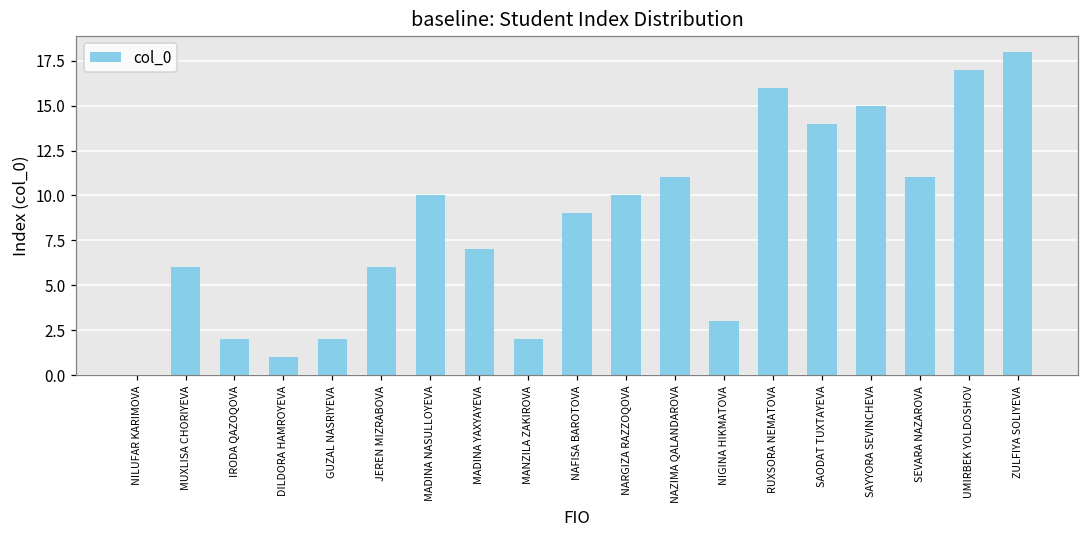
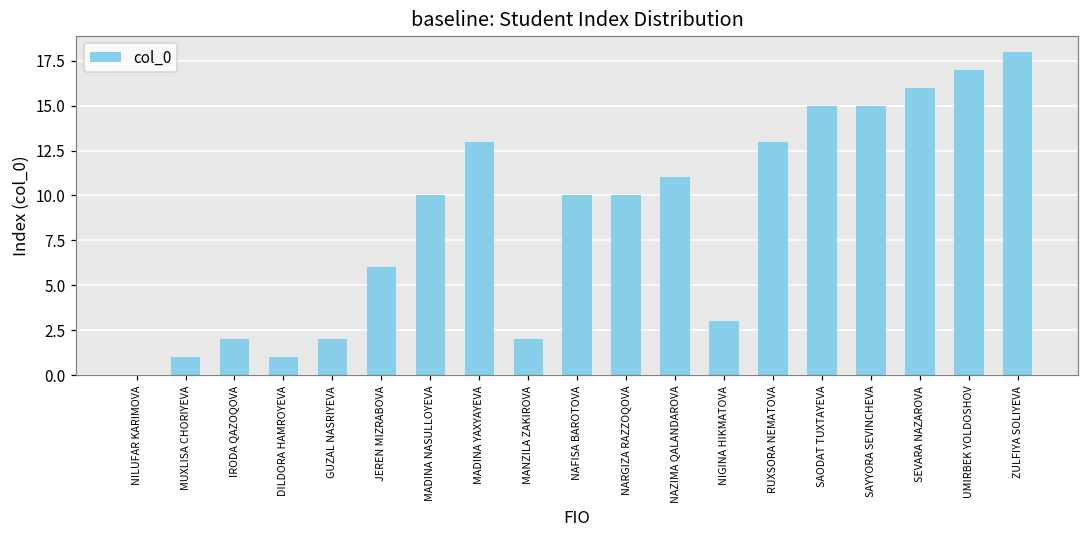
  {
    "NILUFAR KARIMOVA": 0,
-   "MUXLISA CHORIYEVA": 6,
+   "MUXLISA CHORIYEVA": 1,
    "IRODA QAZOQOVA": 2,
    "DILDORA HAMROYEVA": 1,
    "GUZAL NASRIYEVA": 2,
    "JEREN MIZRABOVA": 6,
    "MADINA NASULLOYEVA": 10,
-   "MADINA YAXYAYEVA": 7,
+   "MADINA YAXYAYEVA": 13,
    "MANZILA ZAKIROVA": 2,
-   "NAFISA BAROTOVA": 9,
+   "NAFISA BAROTOVA": 10,
    "NARGIZA RAZZOQOVA": 10,
    "NAZIMA QALANDAROVA": 11,
    "NIGINA HIKMATOVA": 3,
-   "RUXSORA NEMATOVA": 16,
-   "SAODAT TUXTAYEVA": 14,
+   "RUXSORA NEMATOVA": 13,
+   "SAODAT TUXTAYEVA": 15,
    "SAYYORA SEVINCHEVA": 15,
-   "SEVARA NAZAROVA": 11,
+   "SEVARA NAZAROVA": 16,
    "UMIRBEK YOLDOSHOV": 17,
    "ZULFIYA SOLIYEVA": 18
  }
